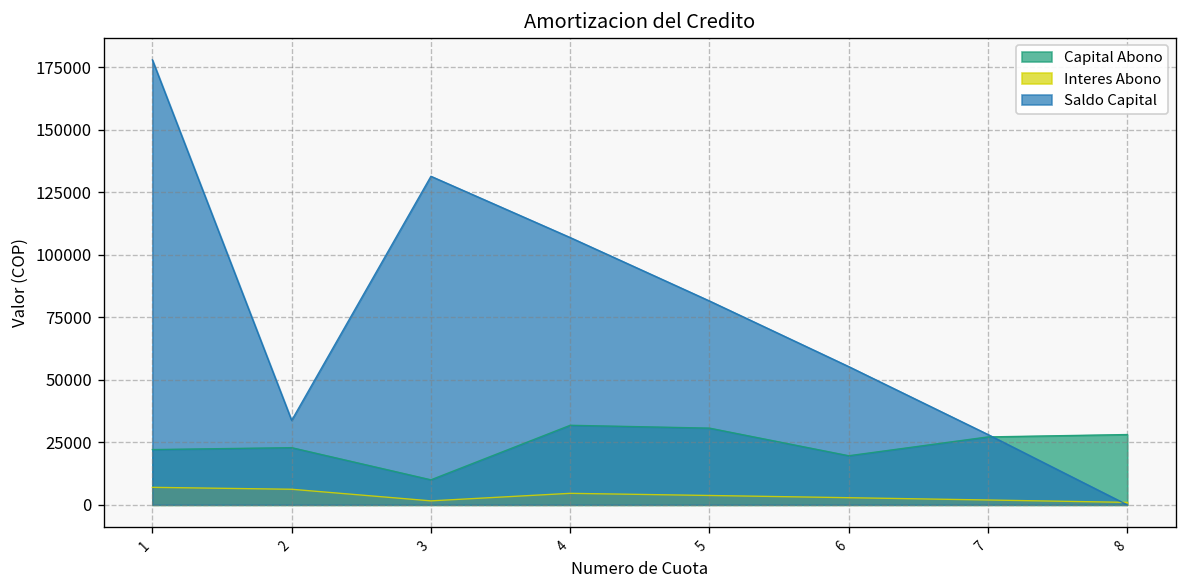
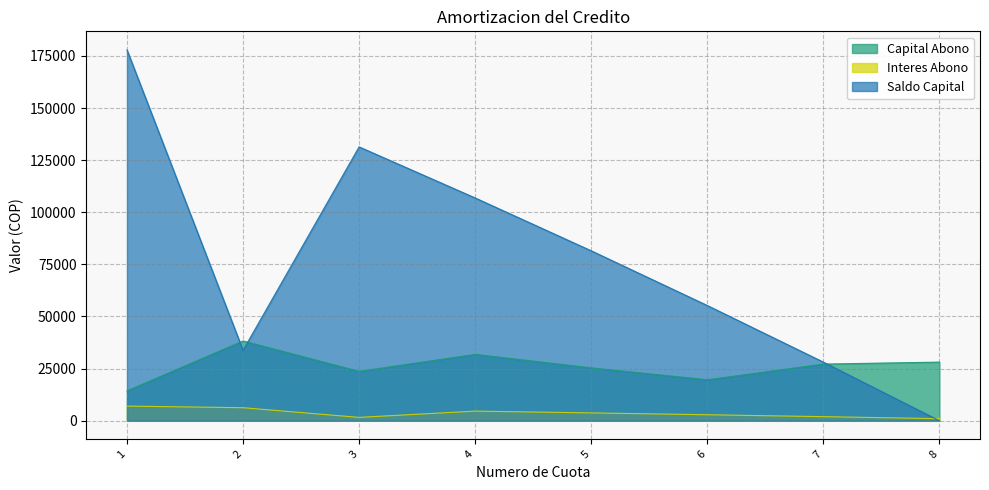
  {
    "Capital Abono": {
-     "1": 22000,
-     "2": 23000,
-     "3": 10000,
+     "1": 14000,
+     "2": 38000,
+     "3": 24000,
      "4": 32000,
-     "5": 31000,
+     "5": 25000,
      "6": 20000,
      "8": 28000
    },
    "Interes Abono": {
      "1": 7000,
      "2": 6000,
      "3": 2000,
      "4": 5000,
      "5": 4000,
      "6": 3000,
      "7": 2000
    },
    "Saldo Capital": {
      "1": 178000,
      "2": 34000,
      "3": 131000,
      "4": 107000,
      "5": 82000,
      "6": 55000
    }
  }
